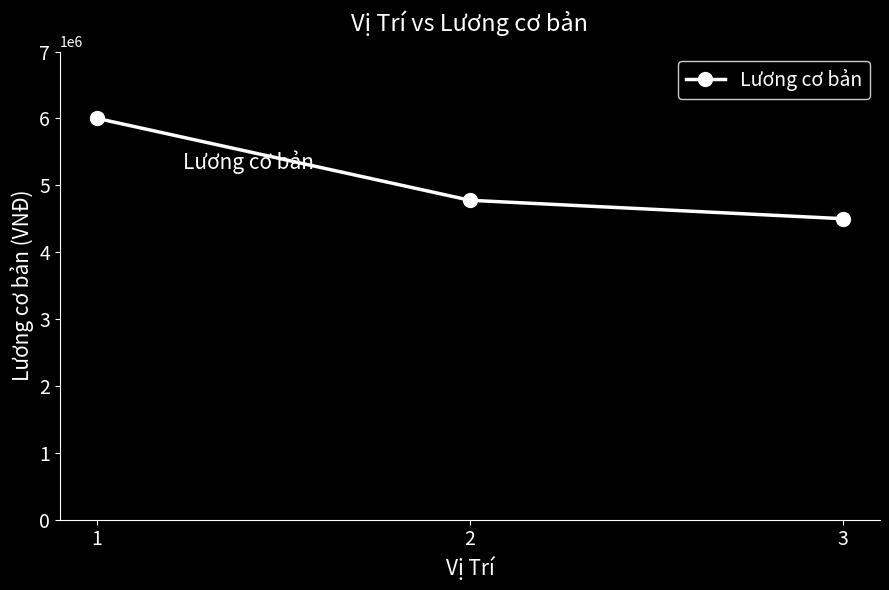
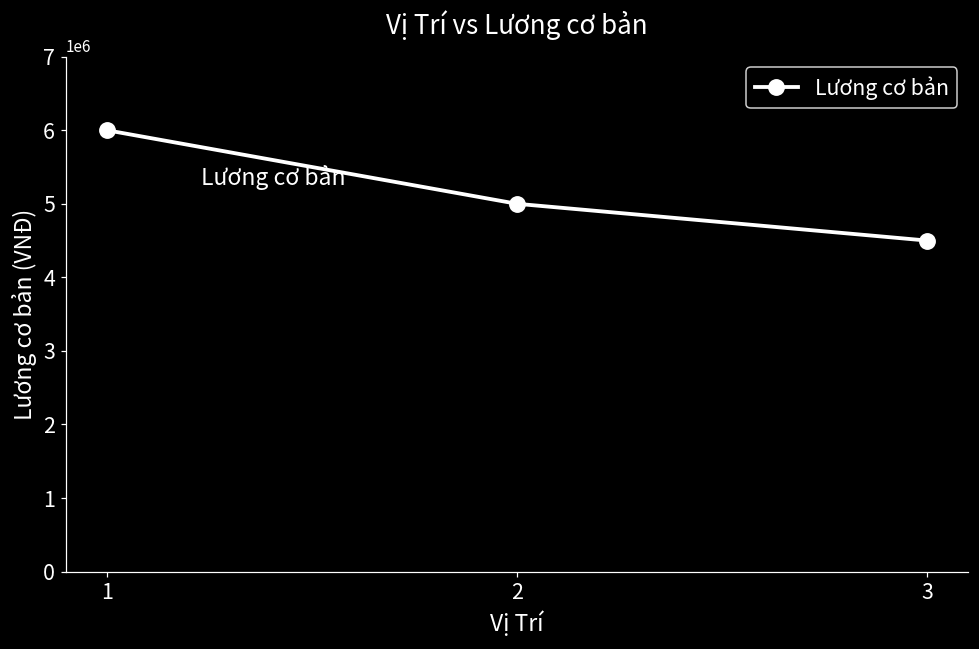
  {
    "1": 6000000,
-   "2": 4800000,
+   "2": 5000000,
    "3": 4500000
  }
